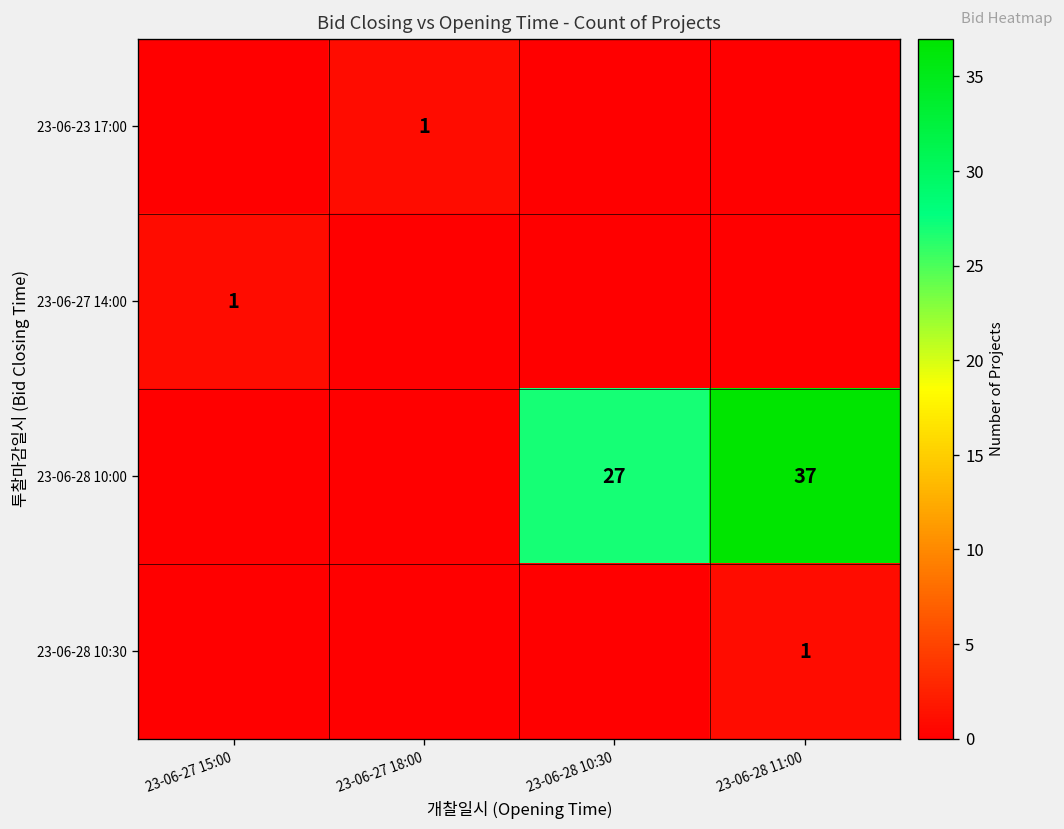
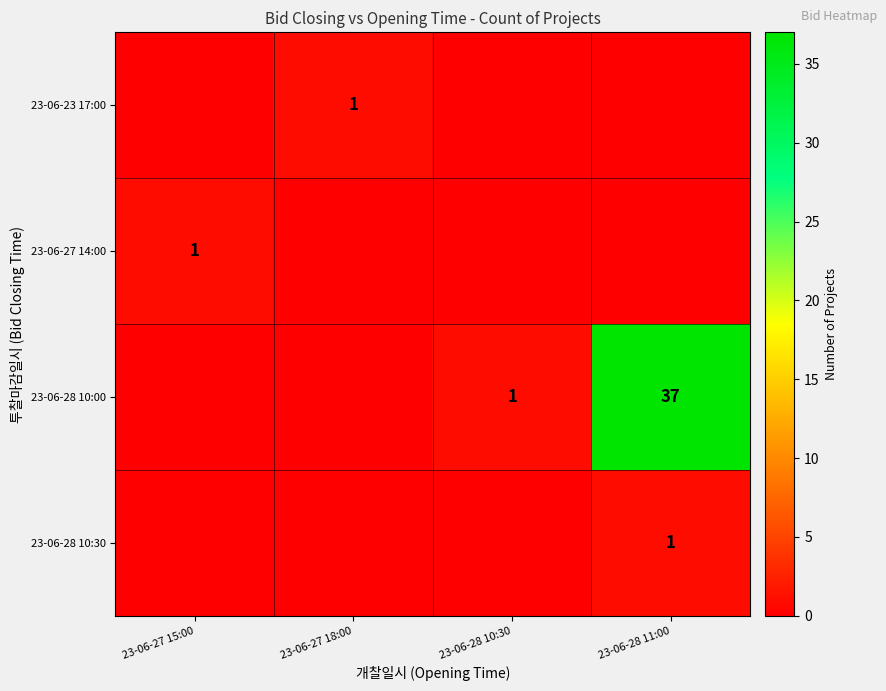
  {
    "23-06-23 17:00": {
      "23-06-27 18:00": 1
    },
    "23-06-27 14:00": {
      "23-06-27 15:00": 1
    },
    "23-06-28 10:00": {
-     "23-06-28 10:30": 27,
+     "23-06-28 10:30": 1,
      "23-06-28 11:00": 37
    },
    "23-06-28 10:30": {
      "23-06-28 11:00": 1
    }
  }
